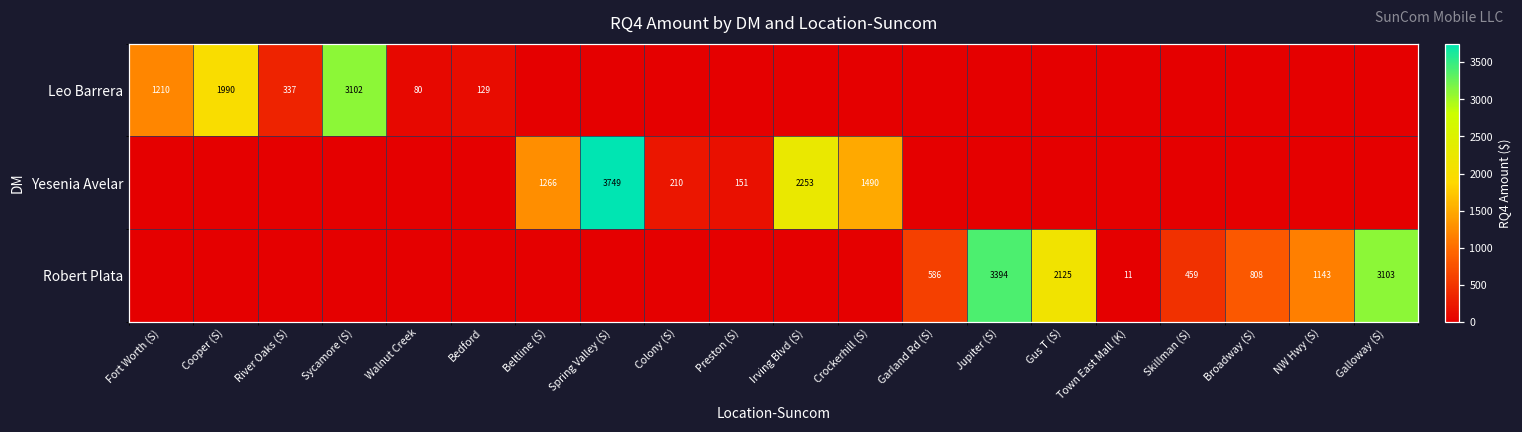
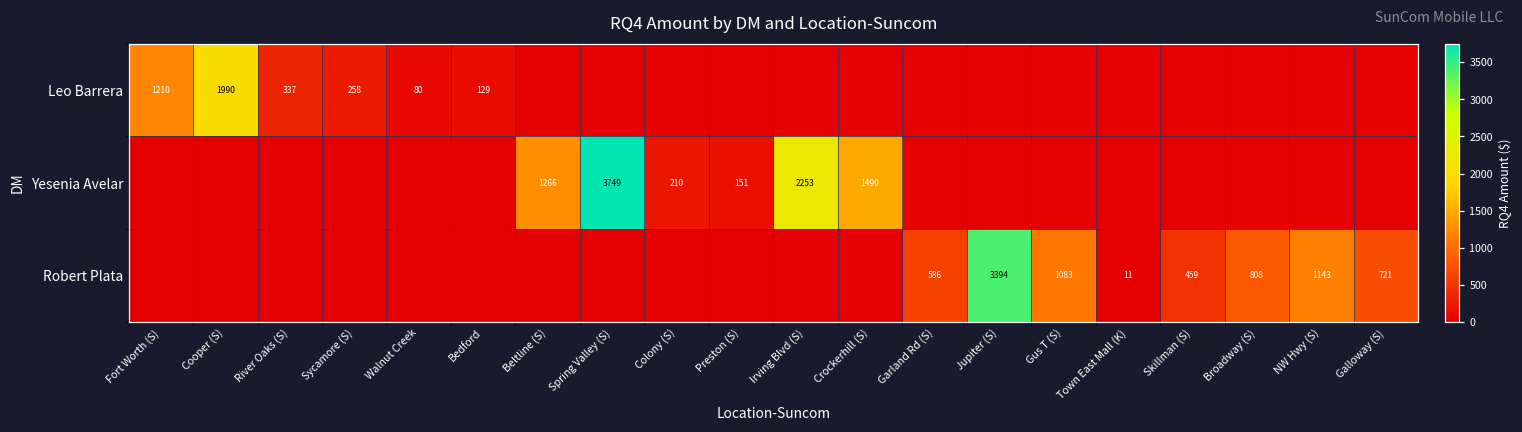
  {
    "Leo Barrera": {
      "Fort Worth (S)": 1210,
      "Cooper (S)": 1990,
      "River Oaks (S)": 337,
-     "Sycamore (S)": 3102,
+     "Sycamore (S)": 258,
      "Walnut Creek": 80,
      "Bedford": 129
    },
    "Yesenia Avelar": {
      "Beltline (S)": 1266,
      "Spring Valley (S)": 3749,
      "Colony (S)": 210,
      "Preston (S)": 151,
      "Irving Blvd (S)": 2253,
      "Crockerhill (S)": 1490
    },
    "Robert Plata": {
      "Garland Rd (S)": 586,
      "Jupiter (S)": 3394,
-     "Gus T (S)": 2125,
+     "Gus T (S)": 1083,
      "Town East Mall (K)": 11,
      "Skillman (S)": 459,
      "Broadway (S)": 808,
      "NW Hwy (S)": 1143,
-     "Galloway (S)": 3103
+     "Galloway (S)": 721
    }
  }
